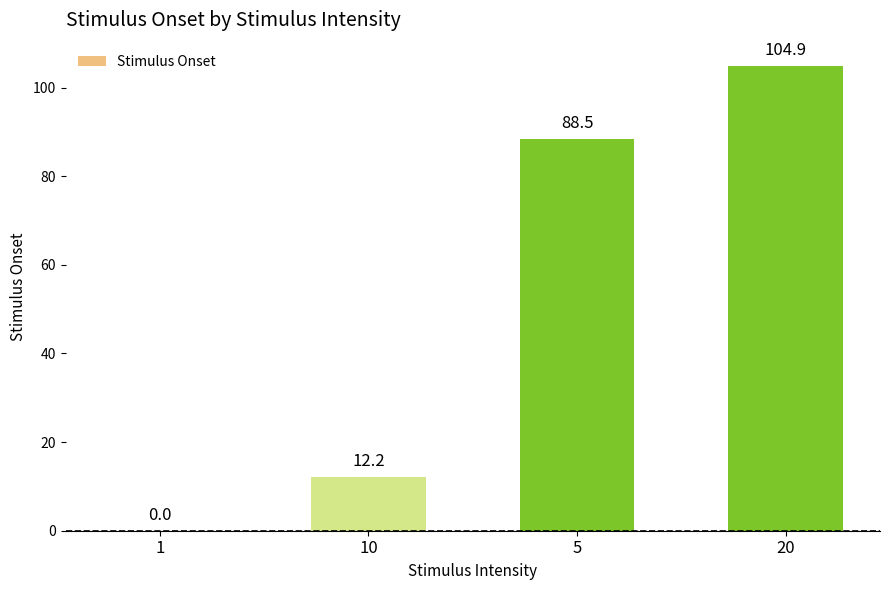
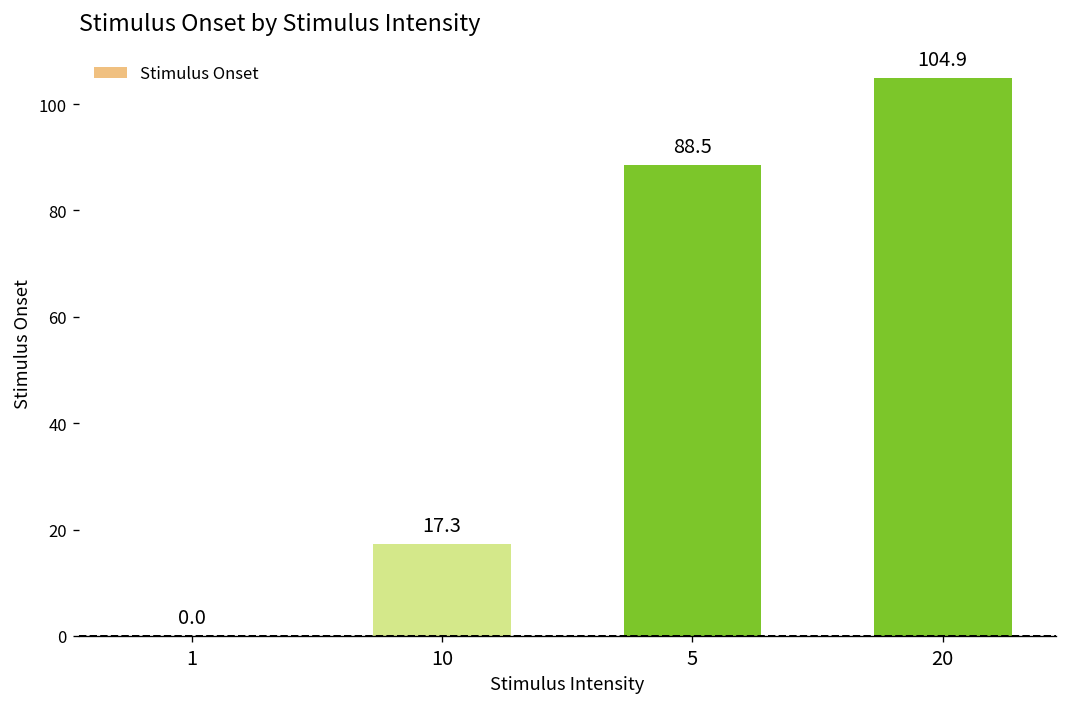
  {
    "1": 0.0,
-   "10": 12.2,
+   "10": 17.3,
    "5": 88.5,
    "20": 104.9
  }
